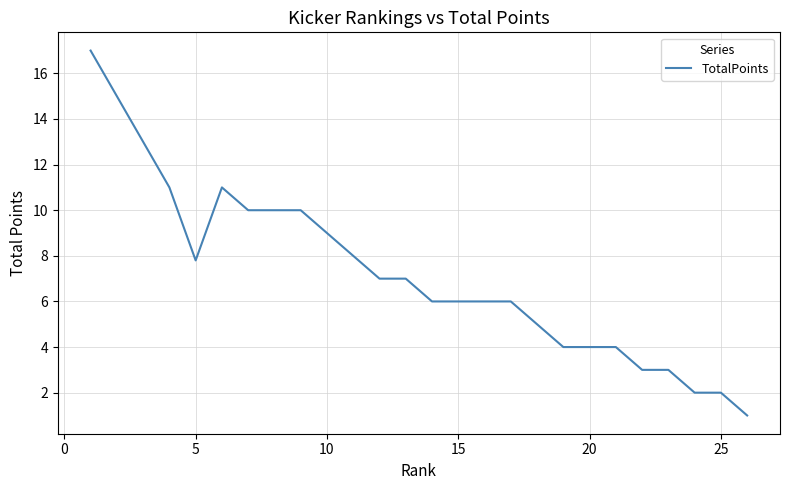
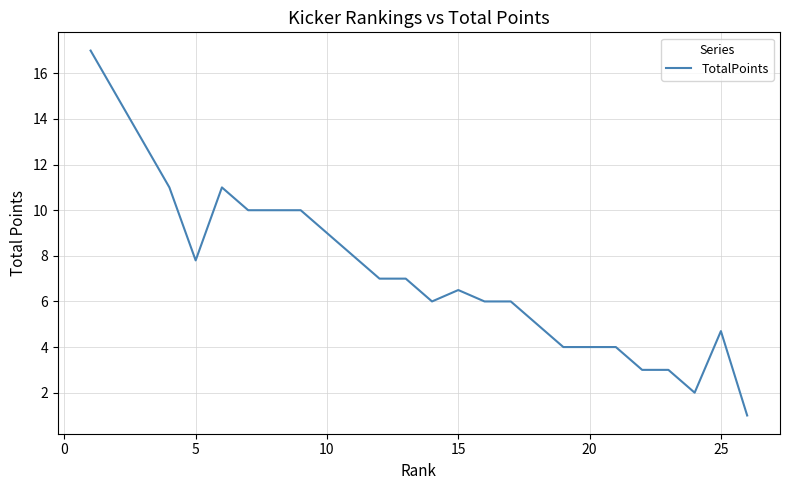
  {
    "5": 7.8,
    "10": 9.0,
-   "15": 6.0,
+   "15": 6.5,
    "20": 4.0,
-   "25": 2.0
+   "25": 4.7
  }
